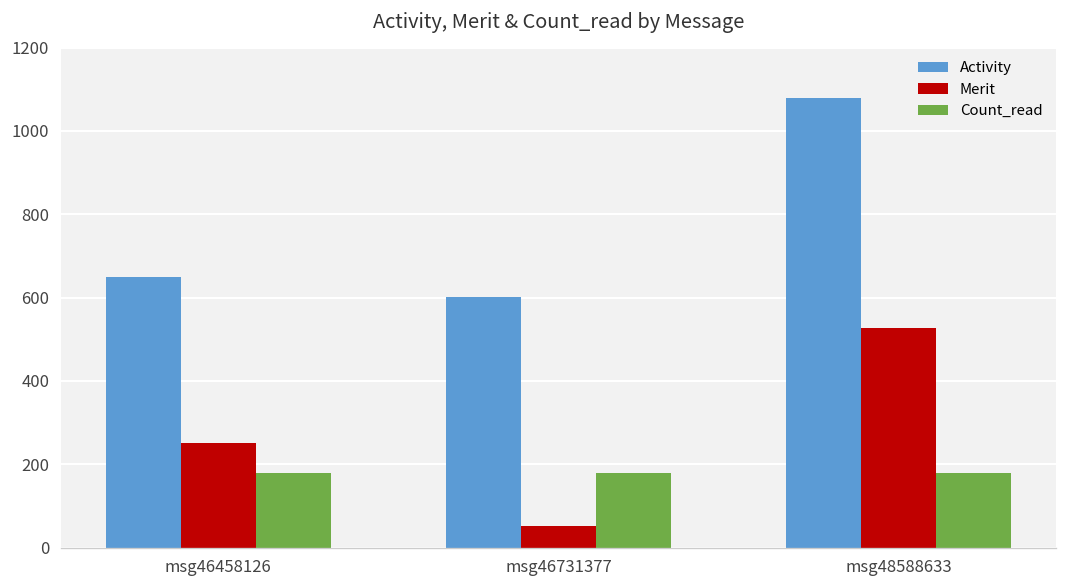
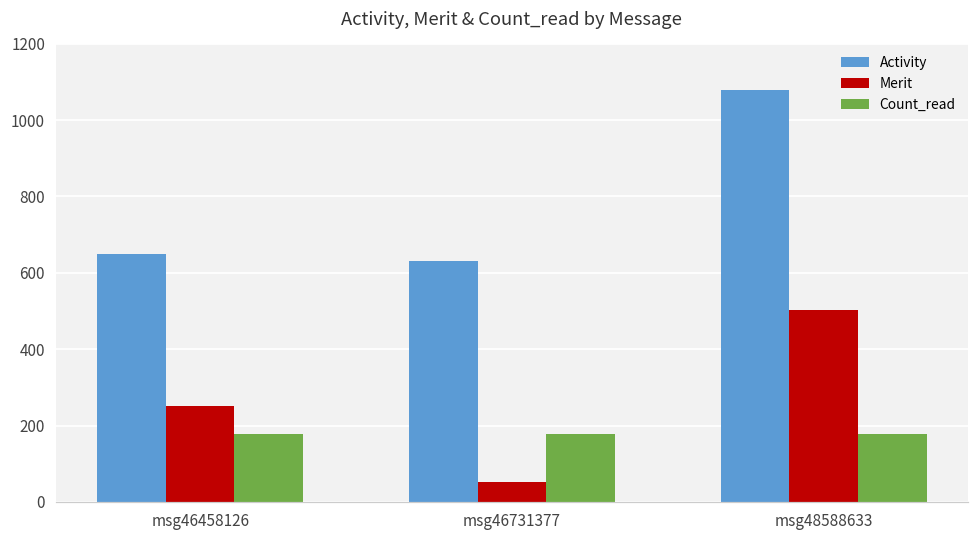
  {
    "Activity": {
      "msg46458126": 650,
-     "msg46731377": 600,
+     "msg46731377": 630,
      "msg48588633": 1080
    },
    "Merit": {
      "msg46458126": 250,
      "msg46731377": 50,
-     "msg48588633": 530
+     "msg48588633": 500
    },
    "Count_read": {
      "msg46458126": 180,
      "msg46731377": 180,
      "msg48588633": 180
    }
  }
